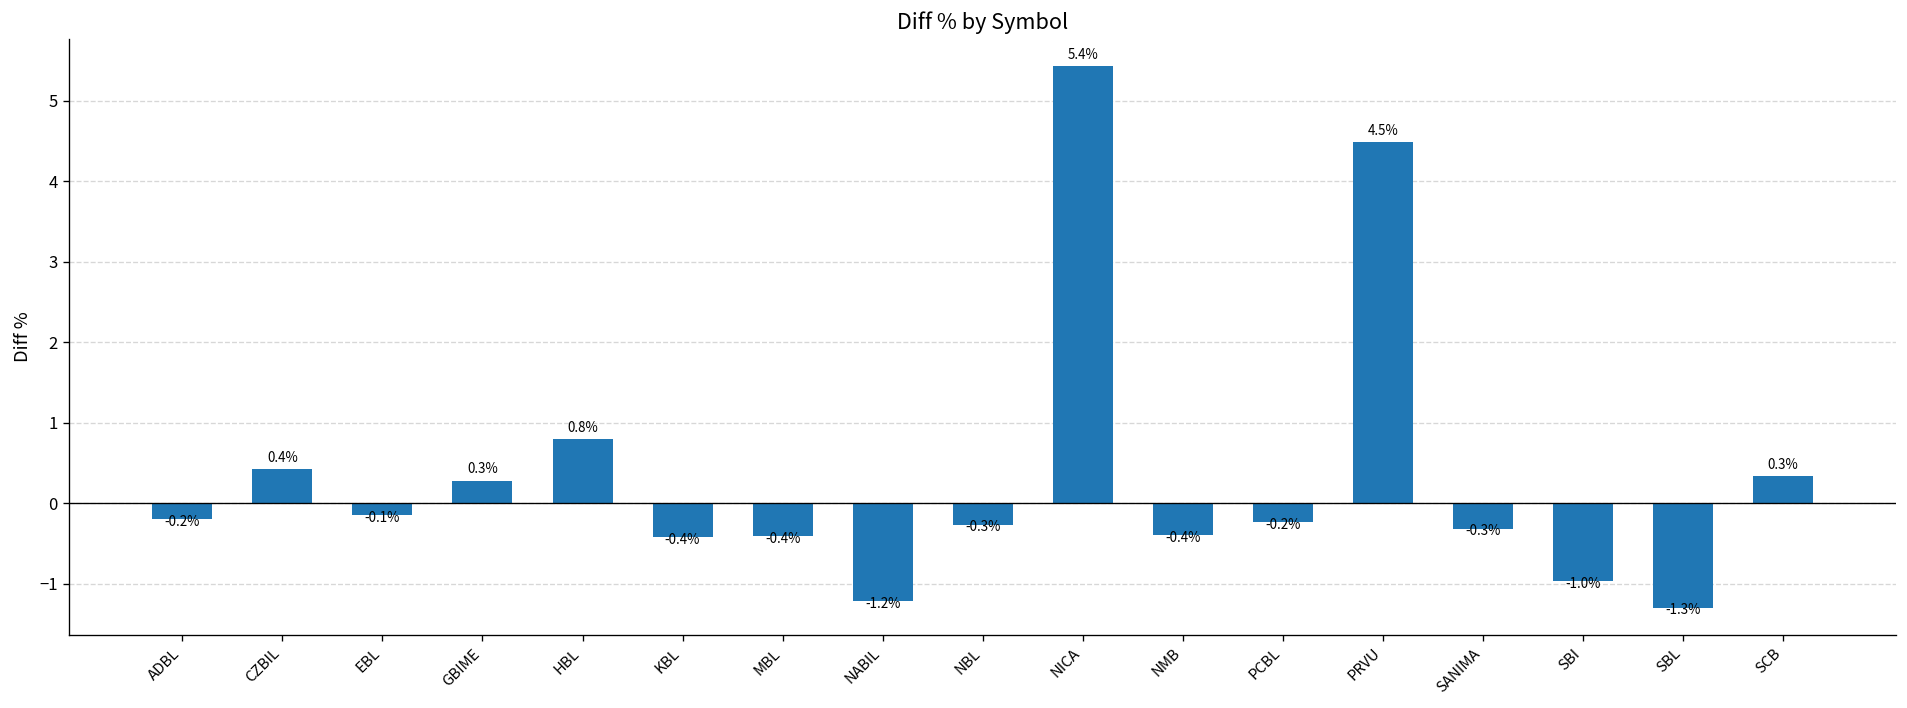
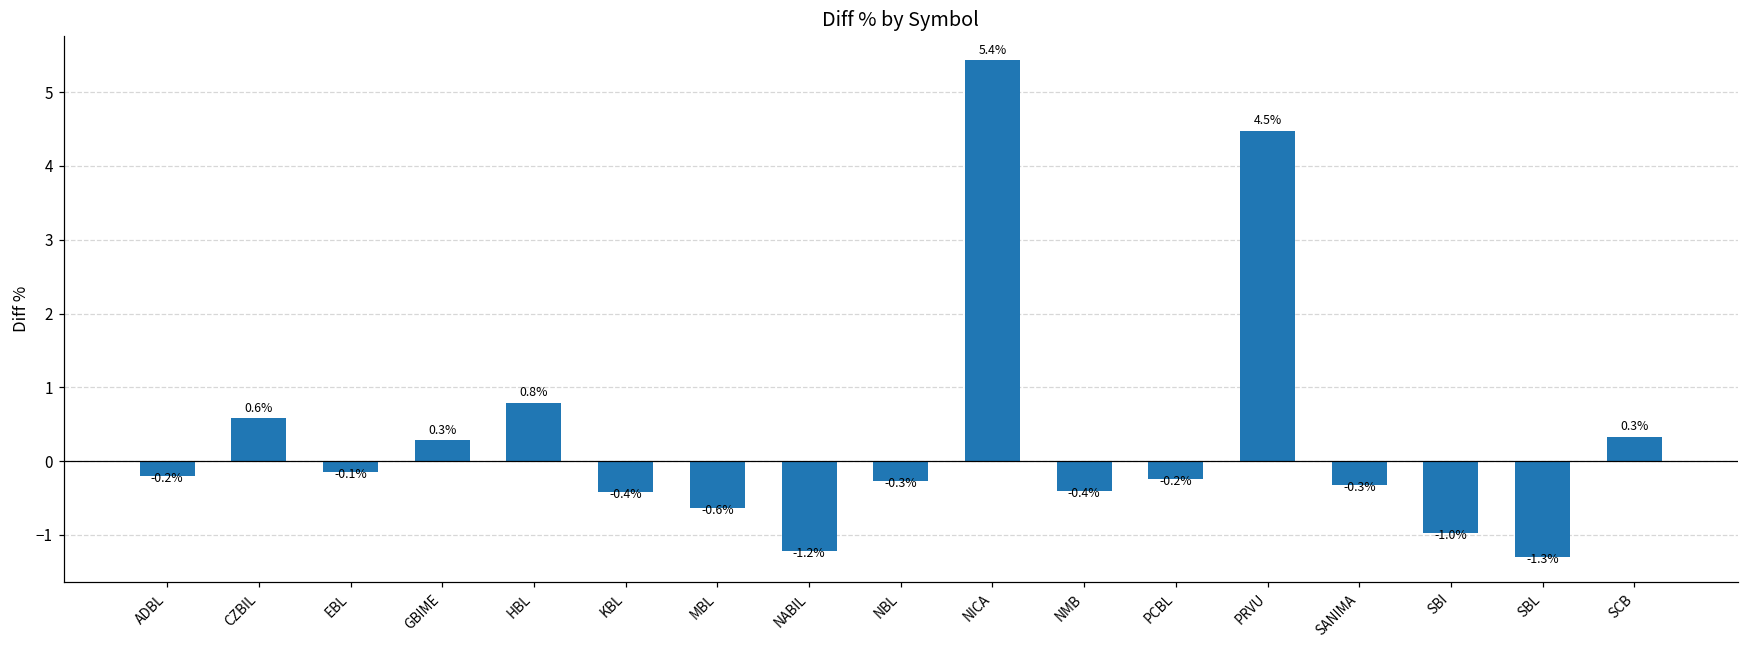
  {
    "ADBL": "-0.2%",
-   "CZBIL": "0.4%",
+   "CZBIL": "0.6%",
    "EBL": "-0.1%",
    "GBIME": "0.3%",
    "HBL": "0.8%",
    "KBL": "-0.4%",
-   "MBL": "-0.4%",
+   "MBL": "-0.6%",
    "NABIL": "-1.2%",
    "NBL": "-0.3%",
    "NICA": "5.4%",
    "NMB": "-0.4%",
    "PCBL": "-0.2%",
    "PRVU": "4.5%",
    "SANIMA": "-0.3%",
    "SBI": "-1.0%",
    "SBL": "-1.3%",
    "SCB": "0.3%"
  }
